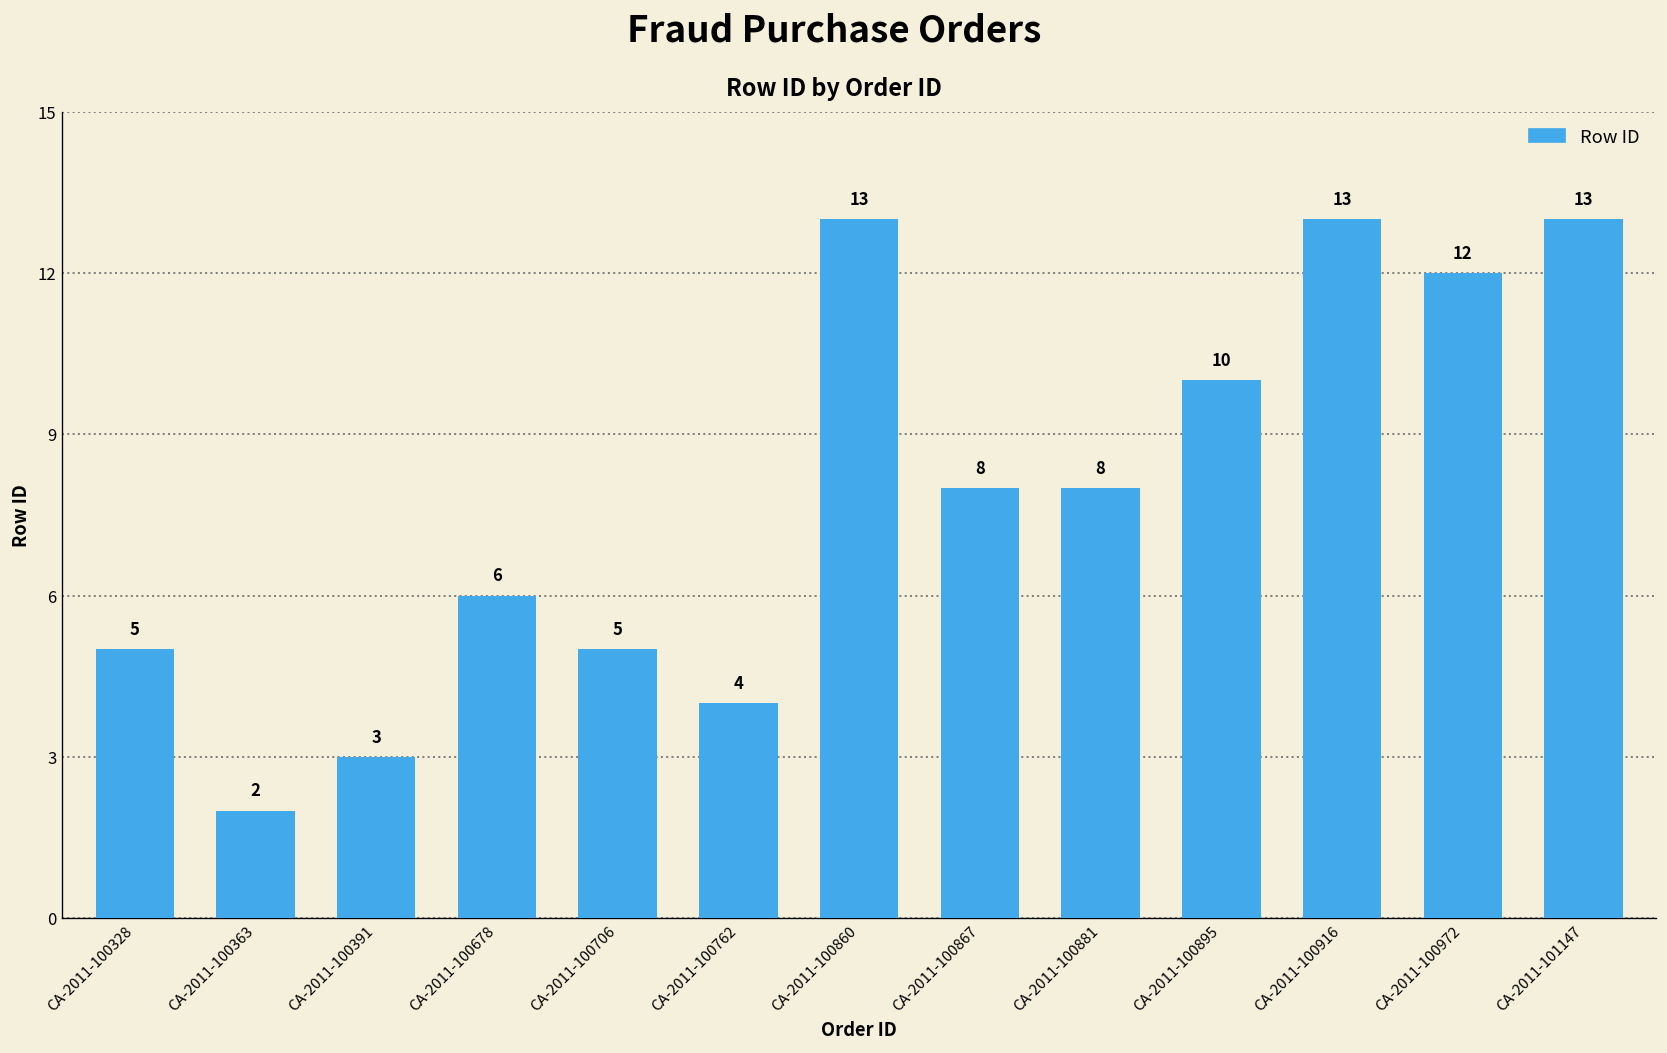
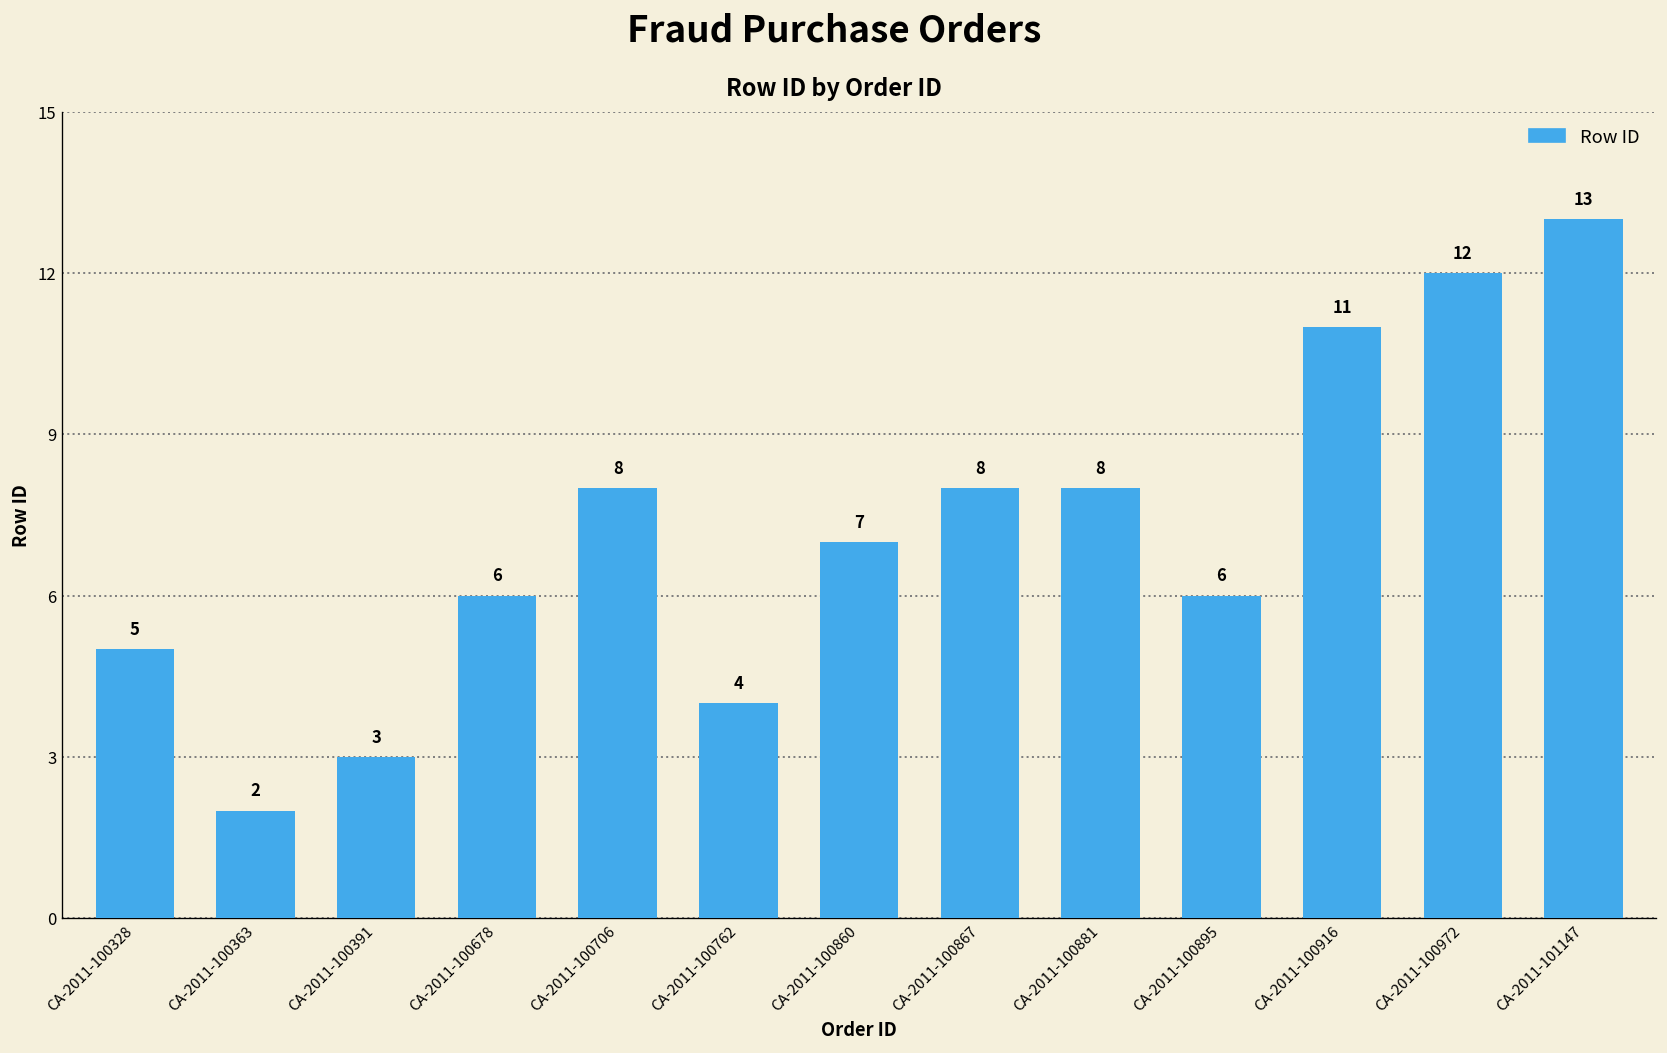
  {
    "CA-2011-100328": 5,
    "CA-2011-100363": 2,
    "CA-2011-100391": 3,
    "CA-2011-100678": 6,
-   "CA-2011-100706": 5,
+   "CA-2011-100706": 8,
    "CA-2011-100762": 4,
-   "CA-2011-100860": 13,
+   "CA-2011-100860": 7,
    "CA-2011-100867": 8,
    "CA-2011-100881": 8,
-   "CA-2011-100895": 10,
-   "CA-2011-100916": 13,
+   "CA-2011-100895": 6,
+   "CA-2011-100916": 11,
    "CA-2011-100972": 12,
    "CA-2011-101147": 13
  }
